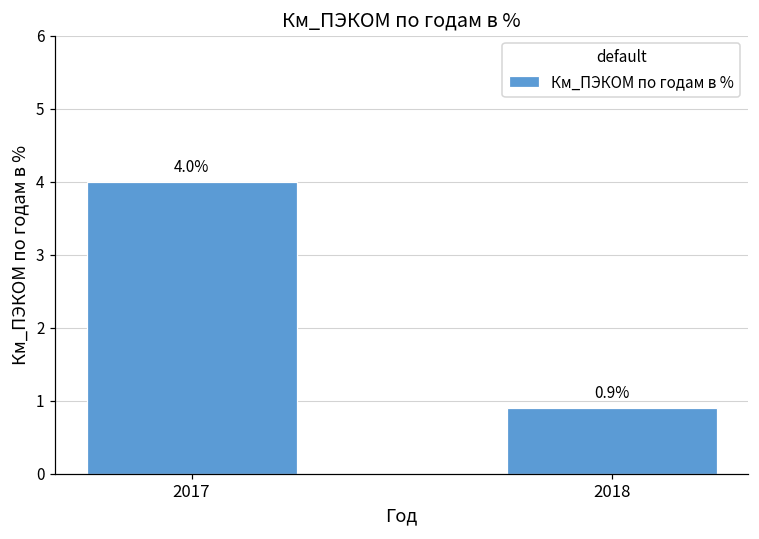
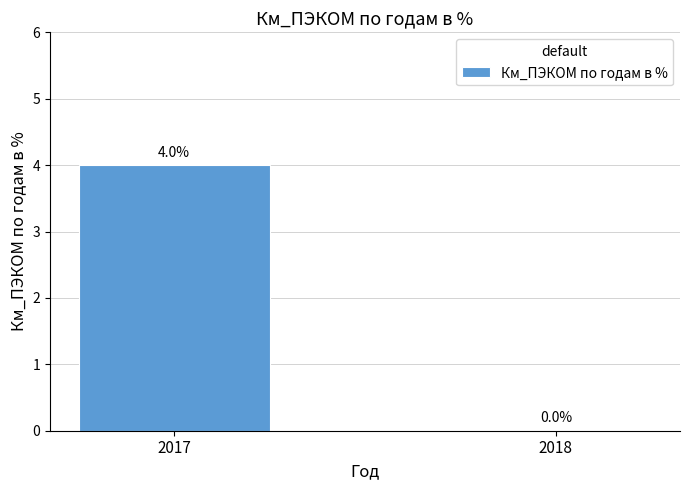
  {
    "2017": "4.0%",
-   "2018": "0.9%"
+   "2018": "0.0%"
  }
